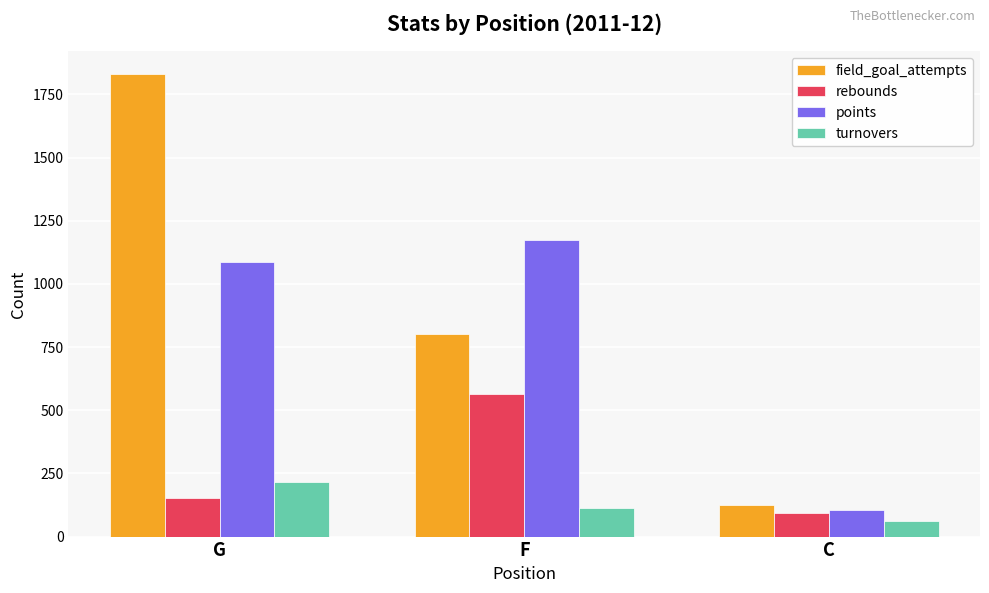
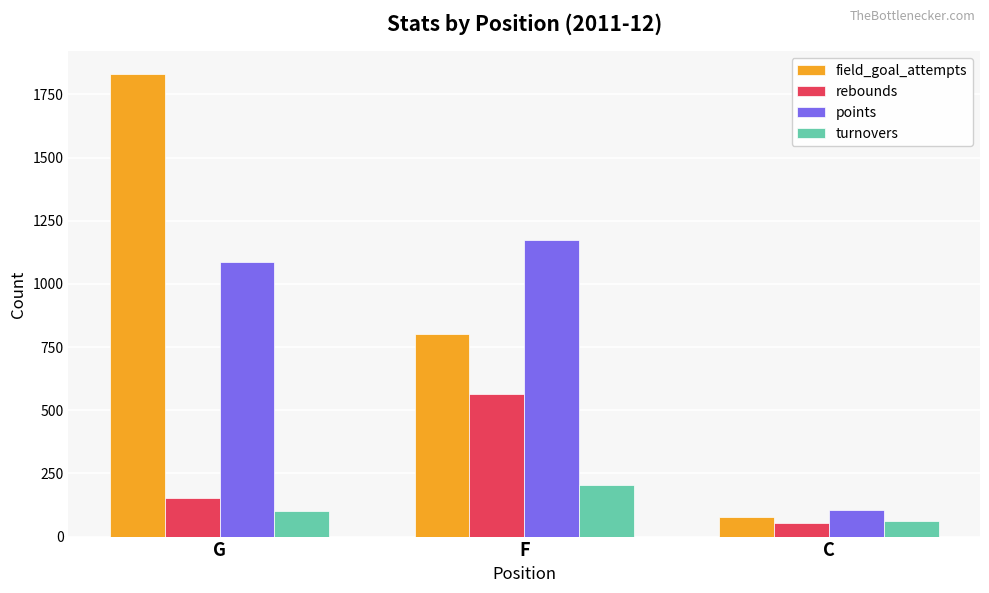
  {
    "field_goal_attempts": {
      "G": 1830,
      "F": 800,
-     "C": 130
+     "C": 80
    },
    "rebounds": {
      "G": 150,
      "F": 560,
-     "C": 100
+     "C": 60
    },
    "points": {
      "G": 1090,
      "F": 1170,
      "C": 110
    },
    "turnovers": {
-     "G": 220,
-     "F": 110,
+     "G": 100,
+     "F": 210,
      "C": 60
    }
  }
